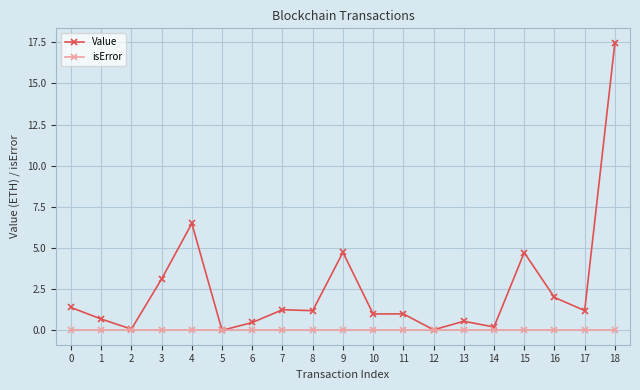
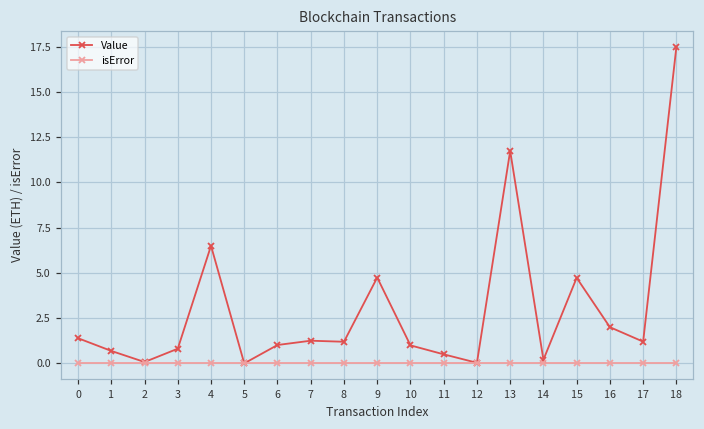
  {
    "Value": {
      "0": 1.4,
      "1": 0.7,
-     "3": 3.1,
+     "3": 0.8,
      "4": 6.5,
-     "6": 0.5,
+     "6": 1.0,
      "7": 1.3,
      "8": 1.2,
      "9": 4.7,
      "10": 1.0,
-     "11": 1.0,
-     "13": 0.6,
+     "11": 0.5,
+     "13": 11.7,
      "14": 0.2,
      "15": 4.7,
      "16": 2.0,
      "17": 1.2,
      "18": 17.5
    },
    "isError": {
      "0": 0.0,
      "1": 0.0,
      "3": 0.0,
      "4": 0.0,
      "6": 0.0,
      "7": 0.0,
      "8": 0.0,
      "9": 0.0,
      "10": 0.0,
      "11": 0.0,
      "13": 0.0,
      "14": 0.0,
      "15": 0.0,
      "16": 0.0,
      "17": 0.0,
      "18": 0.0
    }
  }
